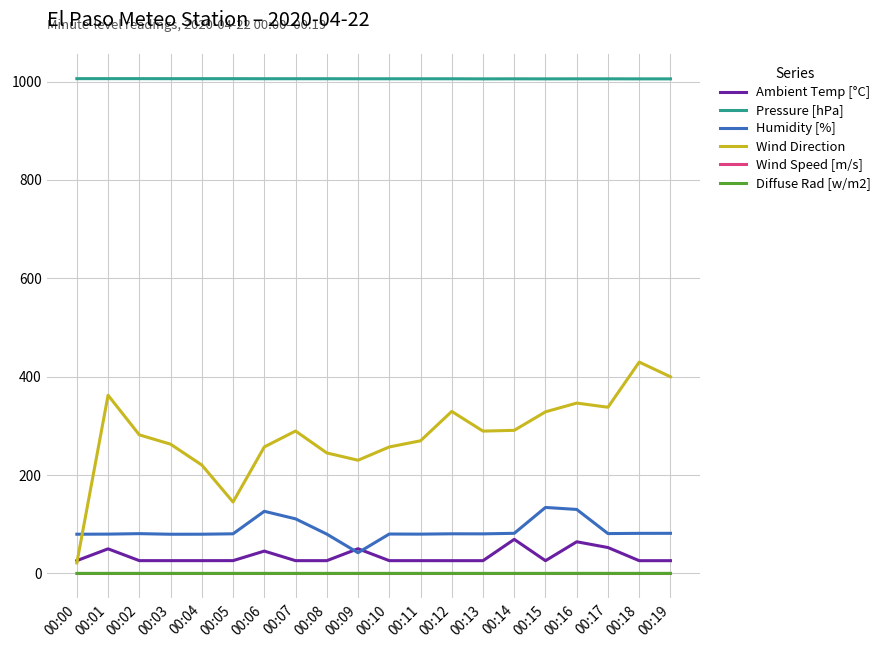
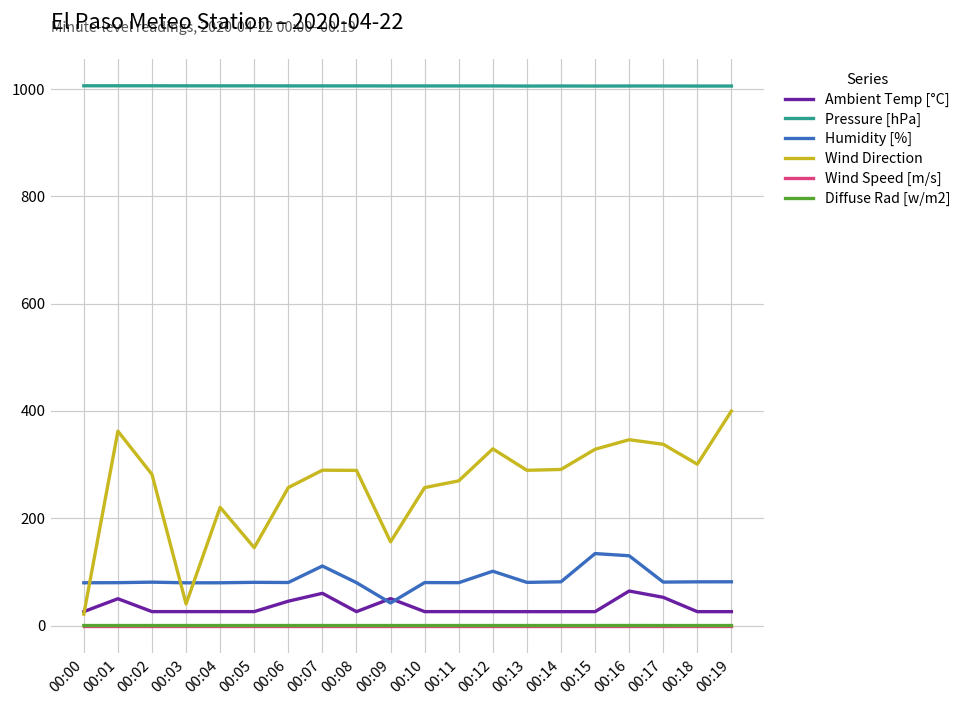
  {
    "Ambient Temp [°C]": {
      "00:01": 50,
      "00:02": 30,
      "00:03": 30,
      "00:04": 30,
      "00:05": 30,
      "00:06": 50,
-     "00:07": 30,
+     "00:07": 60,
      "00:08": 30,
      "00:09": 50,
      "00:10": 30,
      "00:11": 30,
      "00:12": 30,
      "00:13": 30,
-     "00:14": 70,
+     "00:14": 30,
      "00:15": 30,
      "00:16": 60,
      "00:17": 50,
      "00:18": 30,
      "00:19": 30
    },
    "Pressure [hPa]": {
      "00:00": 1010,
      "00:01": 1010,
      "00:02": 1010,
      "00:03": 1010,
      "00:04": 1010,
      "00:05": 1010,
      "00:06": 1010,
      "00:07": 1010,
      "00:08": 1010,
      "00:09": 1010,
      "00:10": 1010,
      "00:11": 1010,
      "00:12": 1010,
      "00:13": 1010,
      "00:14": 1010,
      "00:15": 1010,
      "00:16": 1010,
      "00:17": 1010,
      "00:18": 1010,
      "00:19": 1010
    },
    "Humidity [%]": {
      "00:00": 80,
      "00:01": 80,
      "00:02": 80,
      "00:03": 80,
      "00:04": 80,
      "00:05": 80,
-     "00:06": 130,
+     "00:06": 80,
      "00:07": 110,
      "00:08": 80,
      "00:09": 40,
      "00:10": 80,
      "00:11": 80,
-     "00:12": 80,
+     "00:12": 100,
      "00:13": 80,
      "00:14": 80,
      "00:15": 130,
      "00:16": 130,
      "00:17": 80,
      "00:18": 80,
      "00:19": 80
    },
    "Wind Direction": {
      "00:01": 360,
      "00:02": 280,
-     "00:03": 260,
+     "00:03": 40,
      "00:04": 220,
      "00:05": 150,
      "00:06": 260,
      "00:07": 290,
-     "00:08": 240,
-     "00:09": 230,
+     "00:08": 290,
+     "00:09": 160,
      "00:10": 260,
      "00:11": 270,
      "00:12": 330,
      "00:13": 290,
      "00:14": 290,
      "00:15": 330,
      "00:16": 350,
      "00:17": 340,
-     "00:18": 430,
+     "00:18": 300,
      "00:19": 400
    },
    "Diffuse Rad [w/m2]": {
      "00:00": 0,
      "00:01": 0,
      "00:02": 0,
      "00:03": 0,
      "00:04": 0,
      "00:05": 0,
      "00:06": 0,
      "00:07": 0,
      "00:08": 0,
      "00:09": 0,
      "00:10": 0,
      "00:11": 0,
      "00:12": 0,
      "00:13": 0,
      "00:14": 0,
      "00:15": 0,
      "00:16": 0,
      "00:17": 0,
      "00:18": 0,
      "00:19": 0
    }
  }
